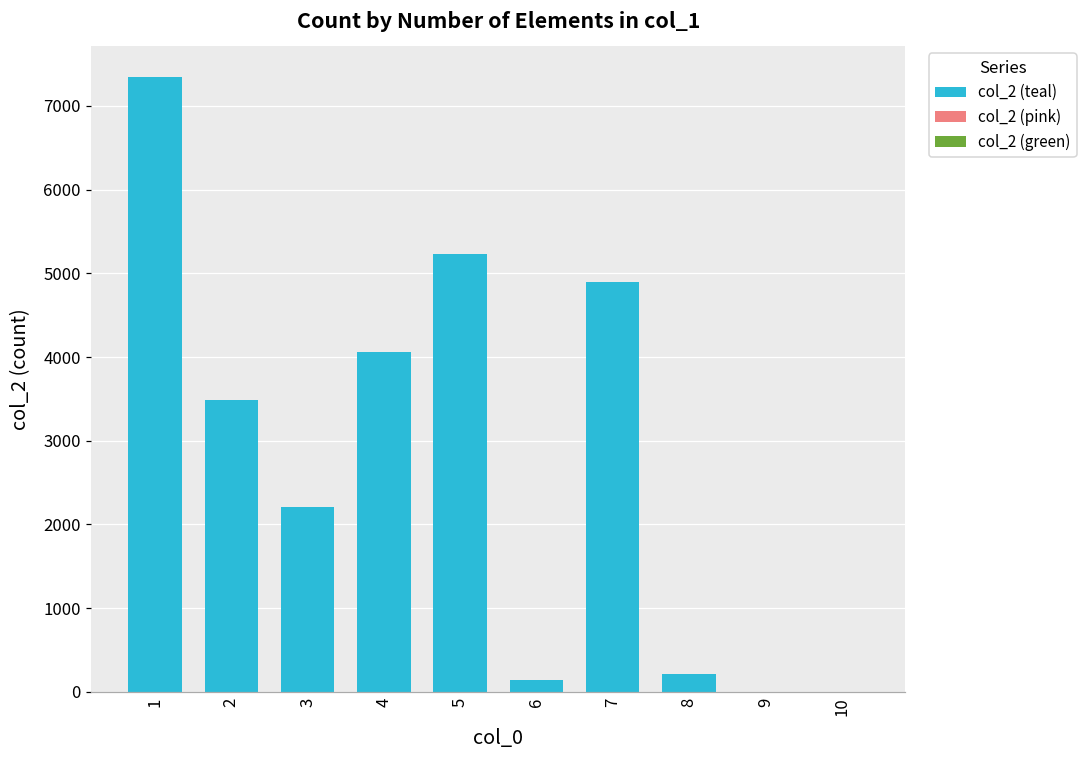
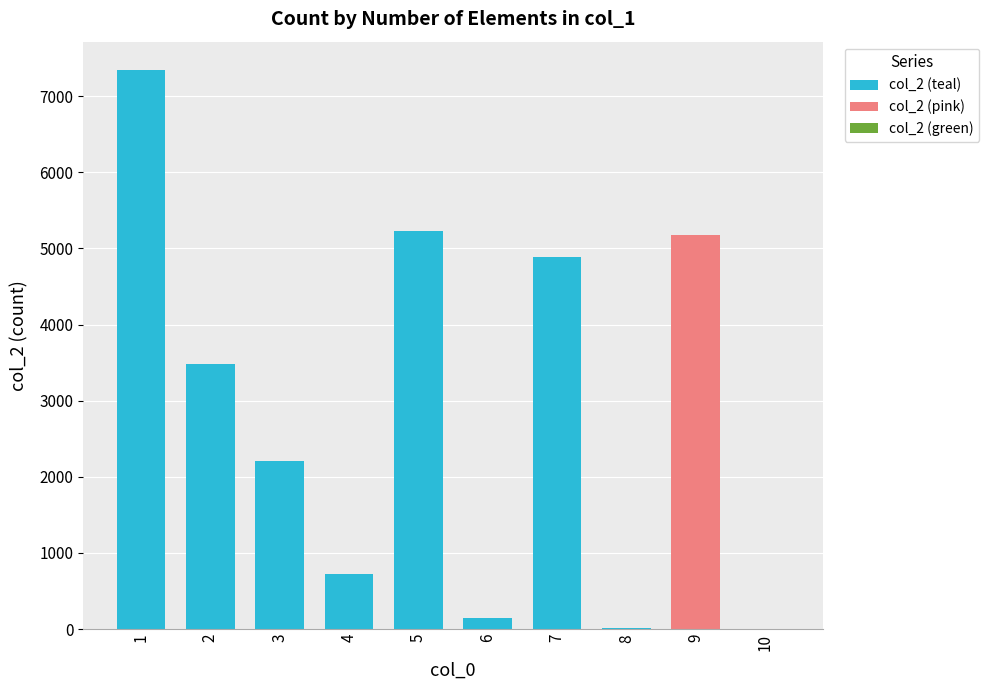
  {
    "1": 7400,
    "2": 3500,
    "3": 2200,
-   "4": 4100,
+   "4": 700,
    "5": 5200,
    "6": 100,
    "7": 4900,
-   "8": 200,
-   "9": 0,
+   "8": 0,
+   "9": 5200,
    "10": 0
  }
